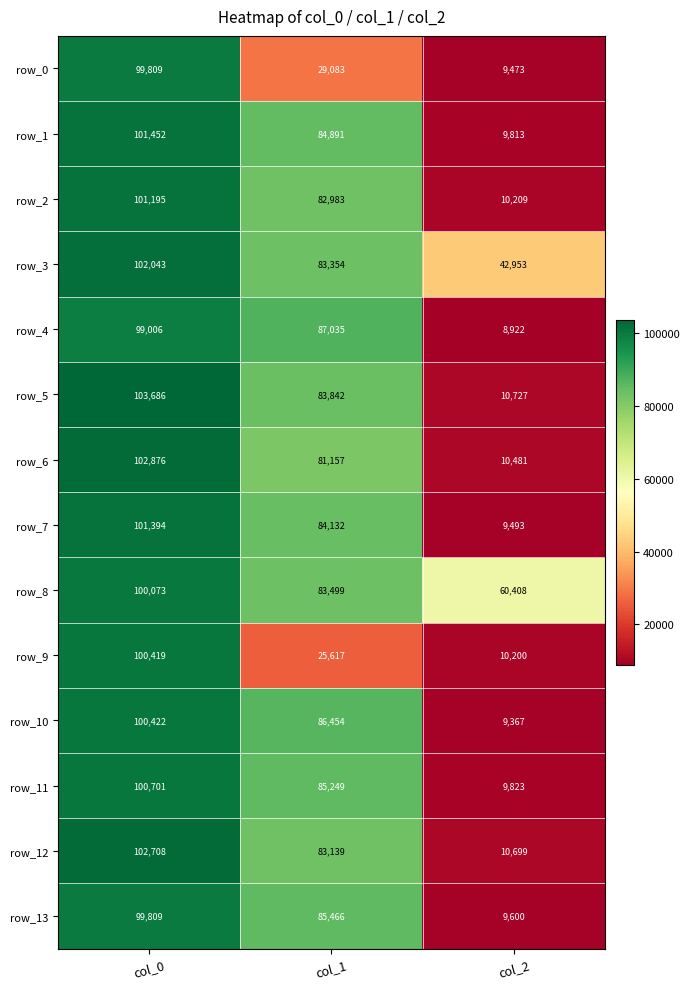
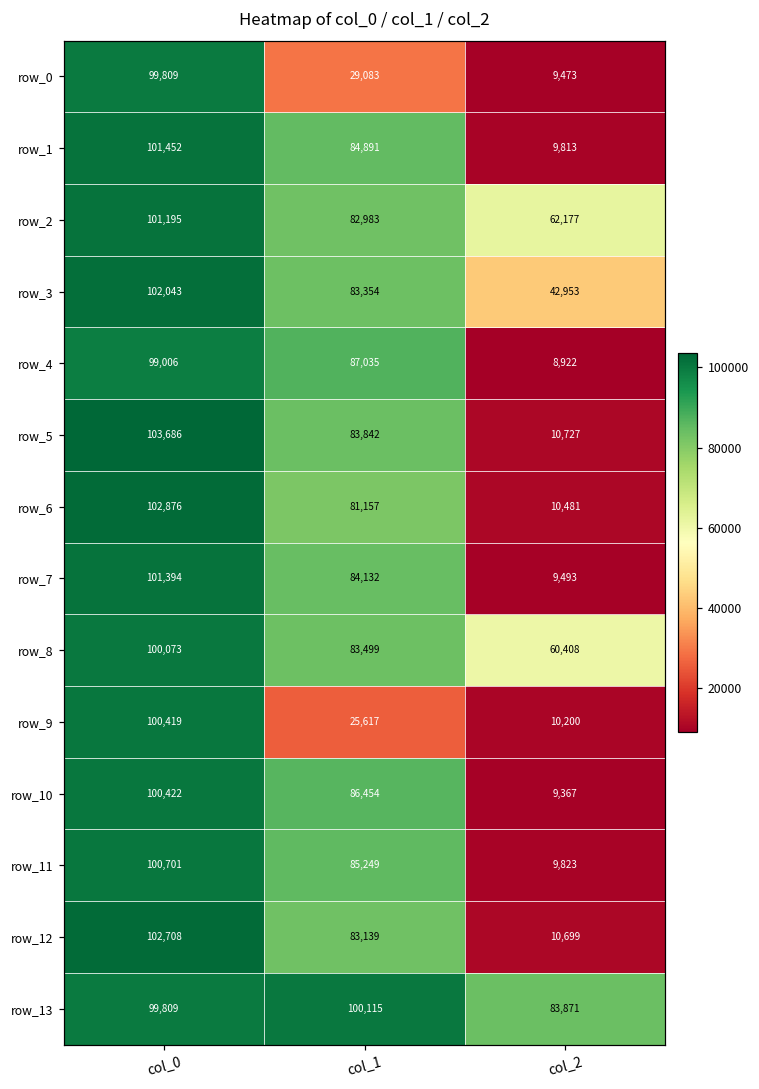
  {
    "row_0": {
      "col_0": "99,809",
      "col_1": "29,083",
      "col_2": "9,473"
    },
    "row_1": {
      "col_0": "101,452",
      "col_1": "84,891",
      "col_2": "9,813"
    },
    "row_2": {
      "col_0": "101,195",
      "col_1": "82,983",
-     "col_2": "10,209"
+     "col_2": "62,177"
    },
    "row_3": {
      "col_0": "102,043",
      "col_1": "83,354",
      "col_2": "42,953"
    },
    "row_4": {
      "col_0": "99,006",
      "col_1": "87,035",
      "col_2": "8,922"
    },
    "row_5": {
      "col_0": "103,686",
      "col_1": "83,842",
      "col_2": "10,727"
    },
    "row_6": {
      "col_0": "102,876",
      "col_1": "81,157",
      "col_2": "10,481"
    },
    "row_7": {
      "col_0": "101,394",
      "col_1": "84,132",
      "col_2": "9,493"
    },
    "row_8": {
      "col_0": "100,073",
      "col_1": "83,499",
      "col_2": "60,408"
    },
    "row_9": {
      "col_0": "100,419",
      "col_1": "25,617",
      "col_2": "10,200"
    },
    "row_10": {
      "col_0": "100,422",
      "col_1": "86,454",
      "col_2": "9,367"
    },
    "row_11": {
      "col_0": "100,701",
      "col_1": "85,249",
      "col_2": "9,823"
    },
    "row_12": {
      "col_0": "102,708",
      "col_1": "83,139",
      "col_2": "10,699"
    },
    "row_13": {
      "col_0": "99,809",
-     "col_1": "85,466",
-     "col_2": "9,600"
+     "col_1": "100,115",
+     "col_2": "83,871"
    }
  }
